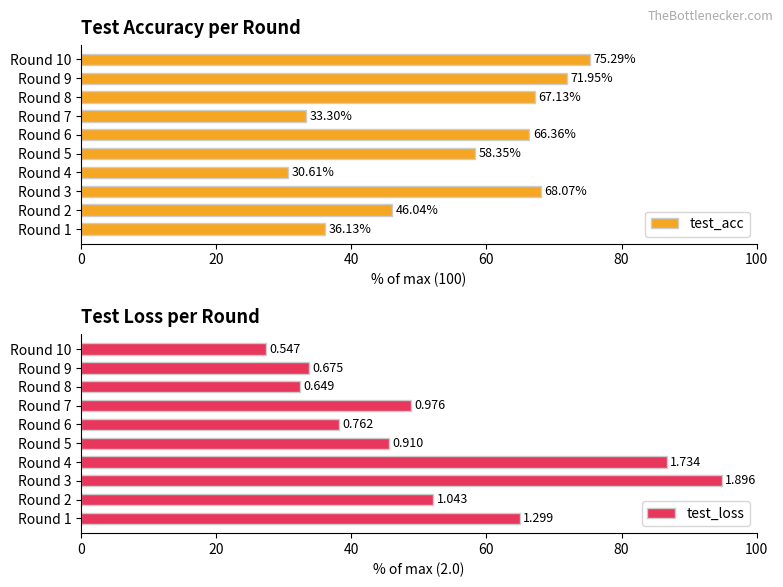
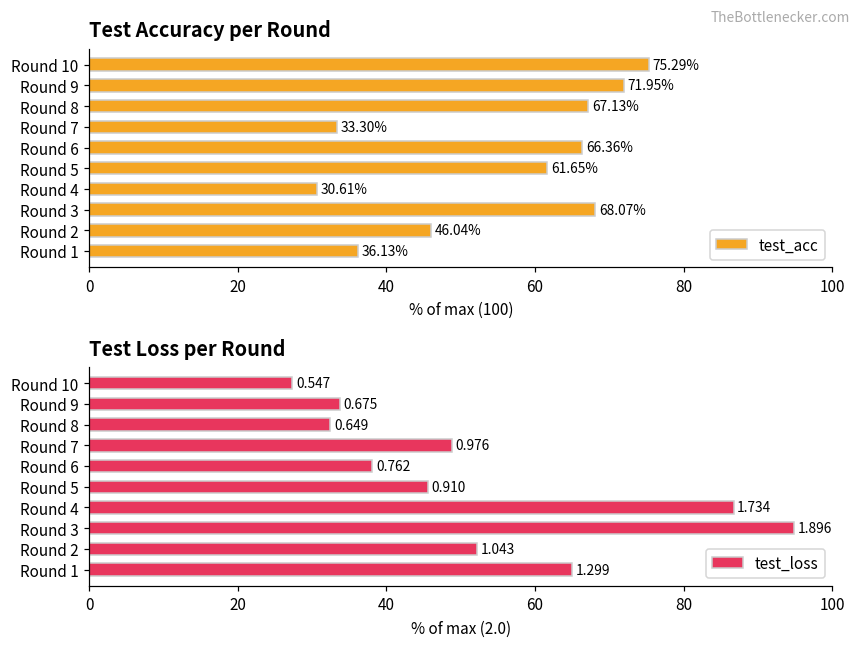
  {
    "Test Accuracy per Round": {
      "Round 10": "75.29%",
      "Round 9": "71.95%",
      "Round 8": "67.13%",
      "Round 7": "33.30%",
      "Round 6": "66.36%",
-     "Round 5": "58.35%",
+     "Round 5": "61.65%",
      "Round 4": "30.61%",
      "Round 3": "68.07%",
      "Round 2": "46.04%",
      "Round 1": "36.13%"
    }
  }
